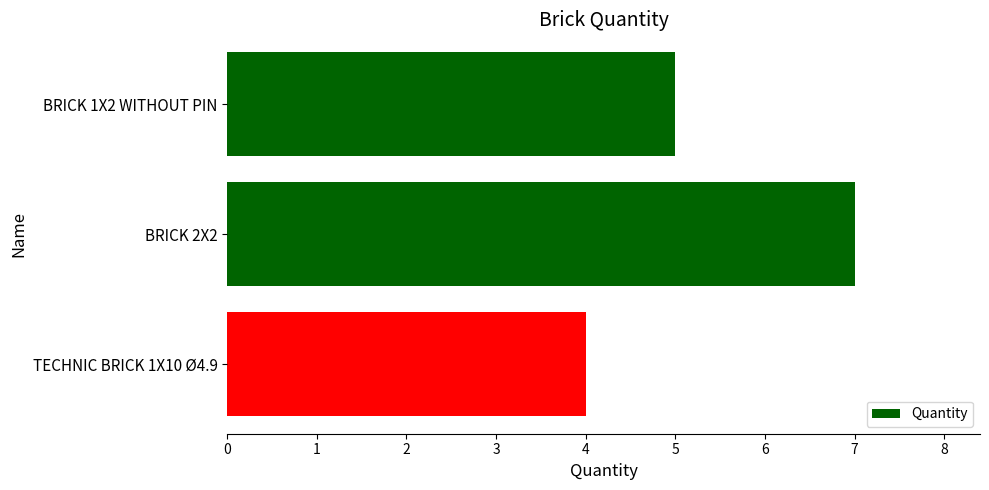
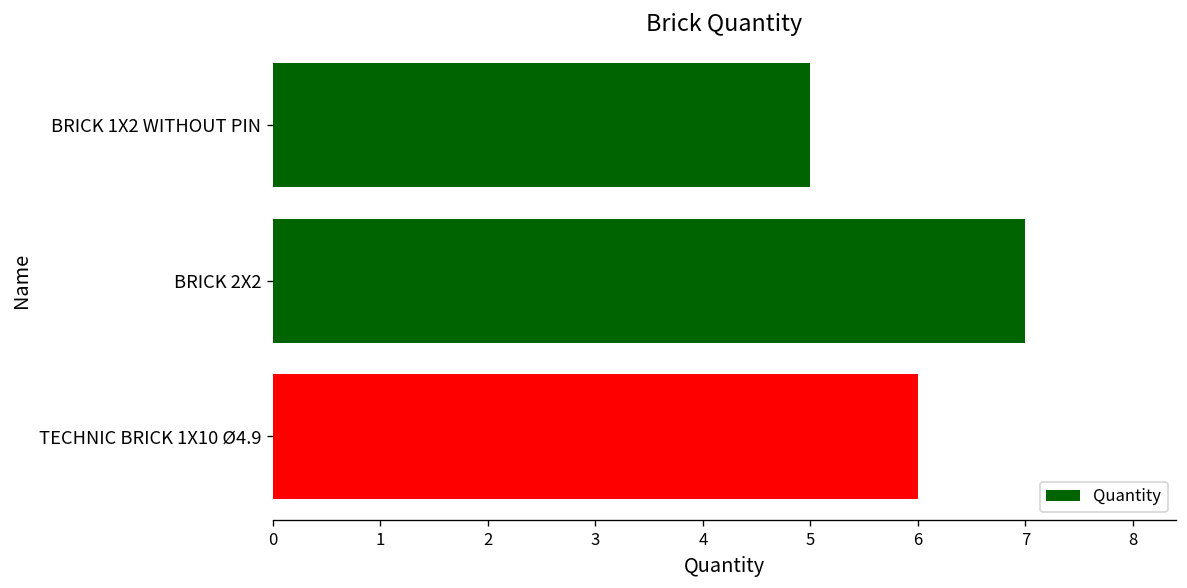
  {
    "BRICK 1X2 WITHOUT PIN": 5,
    "BRICK 2X2": 7,
-   "TECHNIC BRICK 1X10 Ø4.9": 4
+   "TECHNIC BRICK 1X10 Ø4.9": 6
  }
